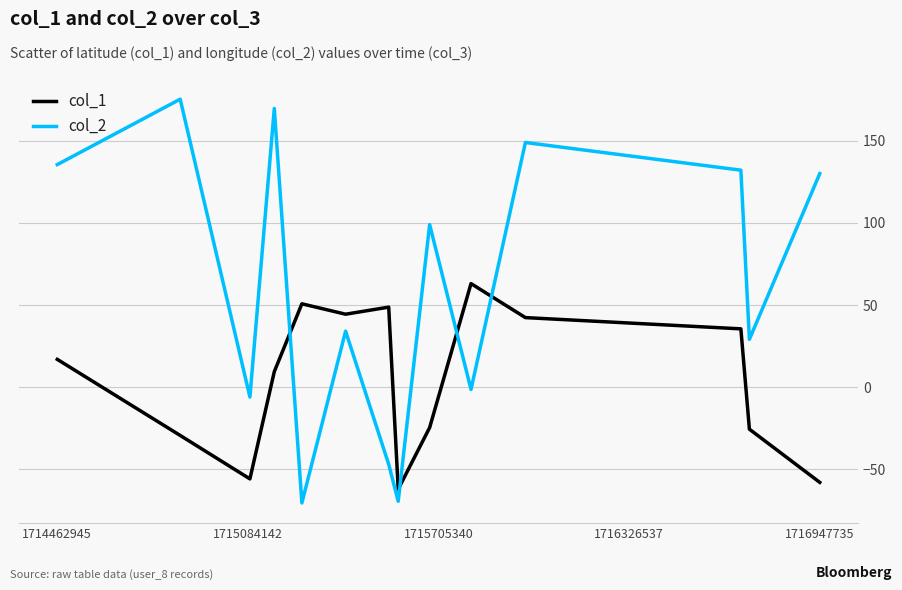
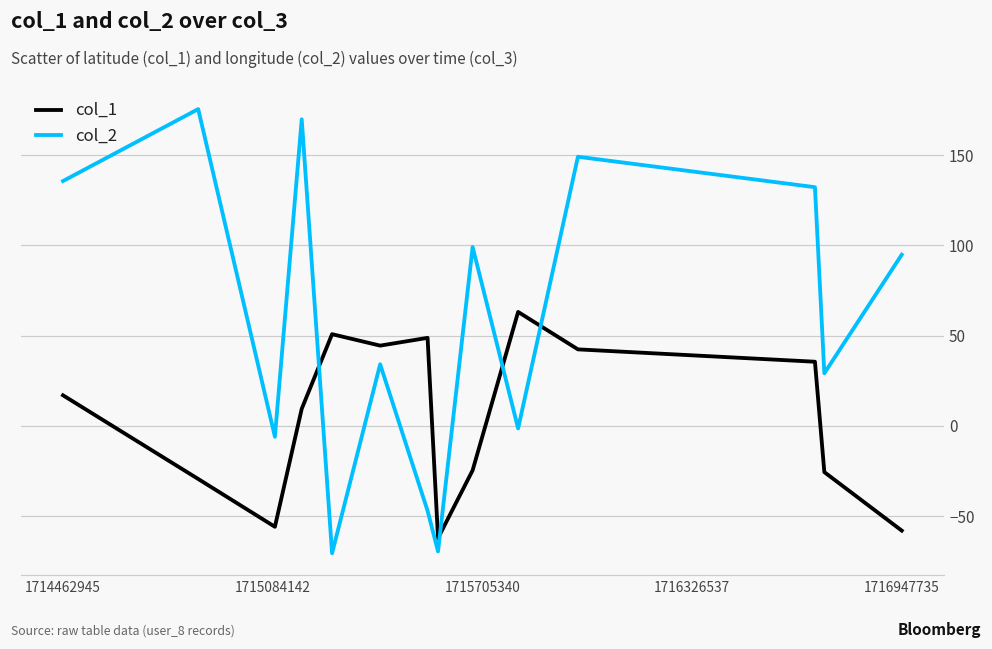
  {
    "col_1": {
      "1714462945": 17,
      "1716947735": -58
    },
    "col_2": {
      "1714462945": 136,
-     "1716947735": 130
+     "1716947735": 95
    }
  }
